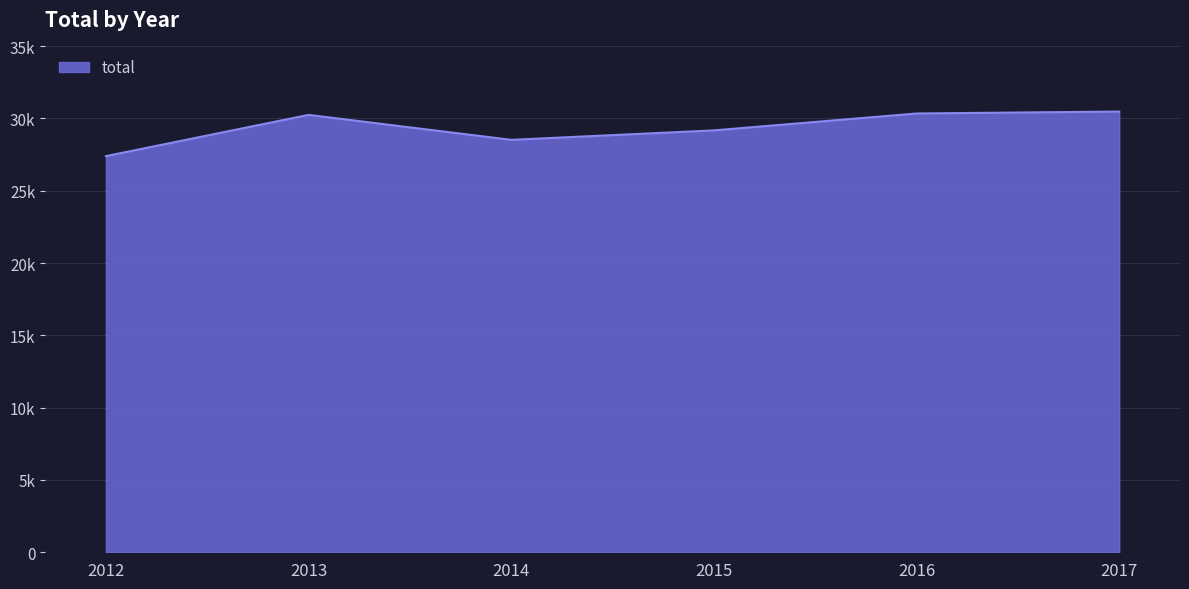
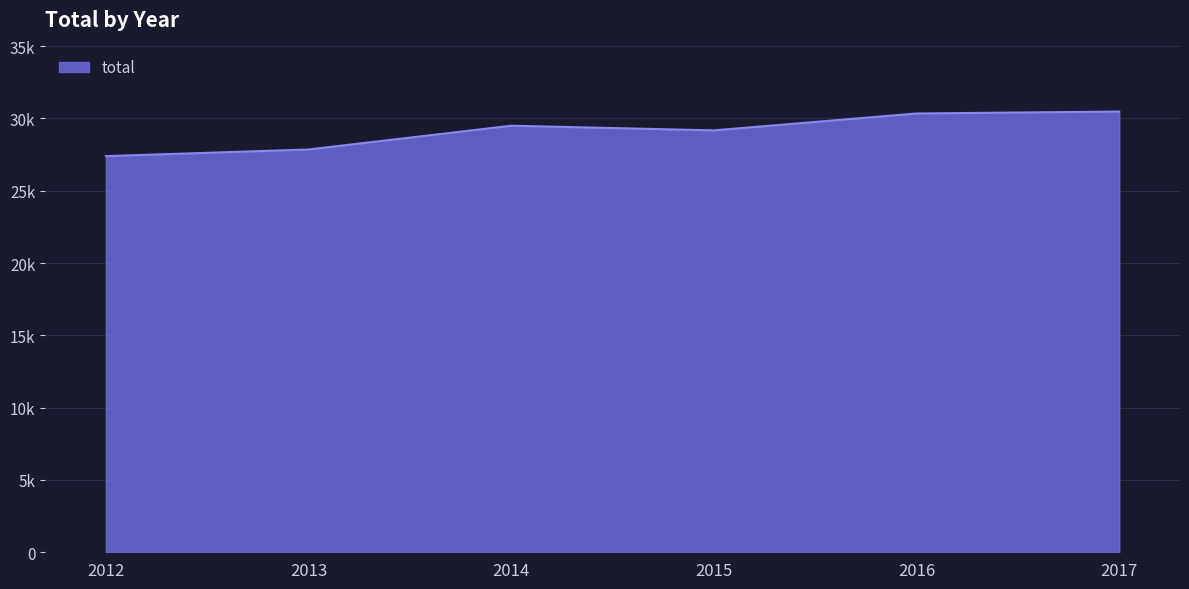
  {
    "2012": 27400,
-   "2013": 30200,
-   "2014": 28500,
+   "2013": 27800,
+   "2014": 29500,
    "2015": 29200,
    "2016": 30300,
    "2017": 30500
  }
